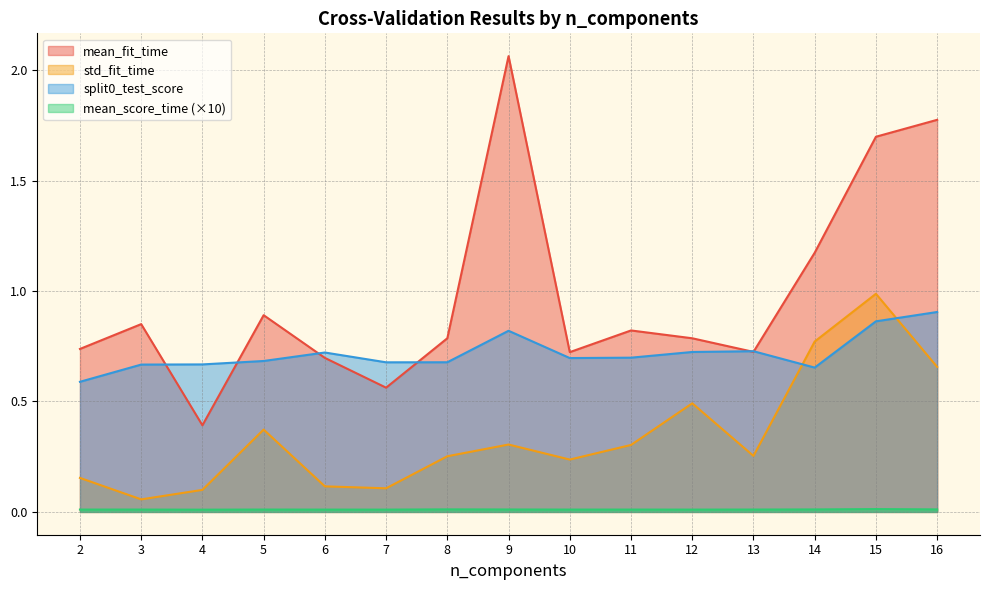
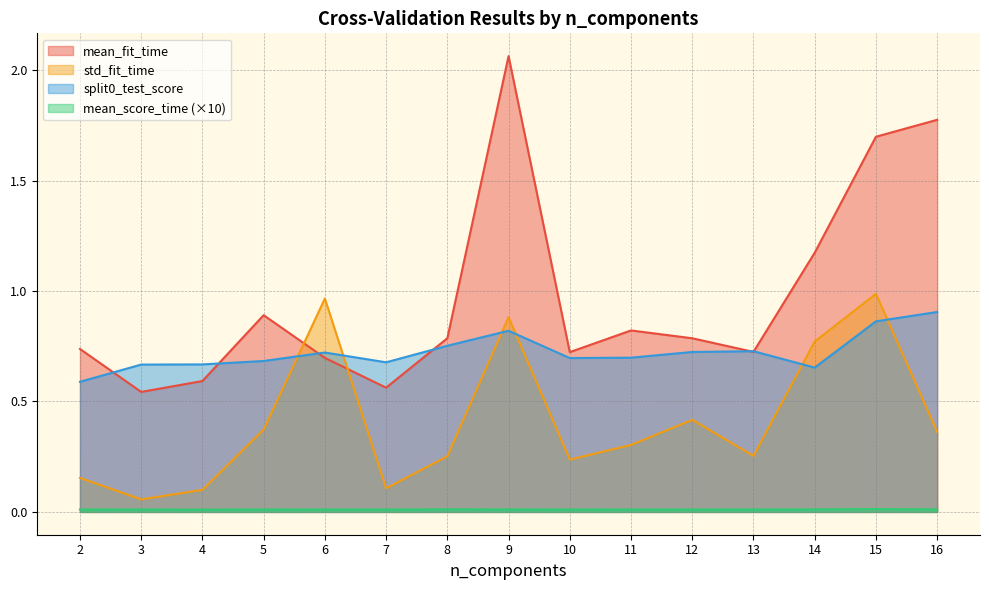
  {
    "mean_fit_time": {
      "2": 0.74,
-     "3": 0.85,
-     "4": 0.39,
+     "3": 0.54,
+     "4": 0.59,
      "5": 0.89,
      "6": 0.70,
      "7": 0.56,
      "8": 0.79,
      "9": 2.06,
      "10": 0.72,
      "11": 0.82,
      "12": 0.79,
      "14": 1.17,
      "15": 1.70,
      "16": 1.77
    },
    "std_fit_time": {
      "2": 0.15,
      "3": 0.06,
      "4": 0.10,
      "5": 0.37,
-     "6": 0.12,
+     "6": 0.97,
      "7": 0.11,
      "8": 0.25,
-     "9": 0.31,
+     "9": 0.88,
      "10": 0.24,
      "11": 0.30,
-     "12": 0.49,
+     "12": 0.42,
      "13": 0.25,
      "14": 0.77,
      "15": 0.99,
-     "16": 0.66
+     "16": 0.36
    },
    "split0_test_score": {
      "2": 0.59,
      "3": 0.67,
      "4": 0.67,
      "5": 0.68,
      "6": 0.72,
      "7": 0.68,
-     "8": 0.68,
+     "8": 0.75,
      "9": 0.82,
      "10": 0.70,
      "11": 0.70,
      "12": 0.72,
      "14": 0.65,
      "15": 0.86,
      "16": 0.91
    },
    "mean_score_time (×10)": {
      "2": 0.01,
      "3": 0.01,
      "4": 0.01,
      "5": 0.01,
      "6": 0.01,
      "7": 0.01,
      "8": 0.01,
      "9": 0.01,
      "10": 0.01,
      "11": 0.01,
      "12": 0.01,
      "13": 0.01,
      "14": 0.01,
      "15": 0.01,
      "16": 0.01
    }
  }
